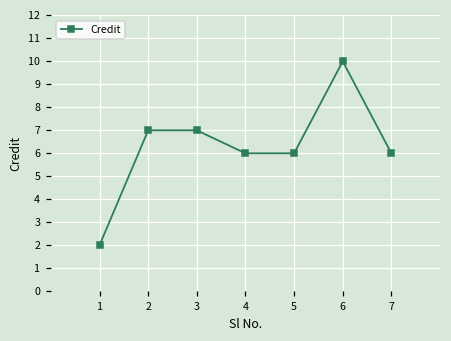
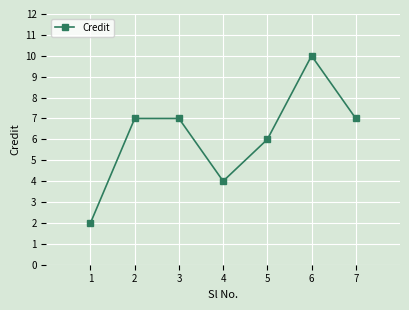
  {
    "1": 2,
    "2": 7,
    "3": 7,
-   "4": 6,
+   "4": 4,
    "5": 6,
    "6": 10,
-   "7": 6
+   "7": 7
  }
